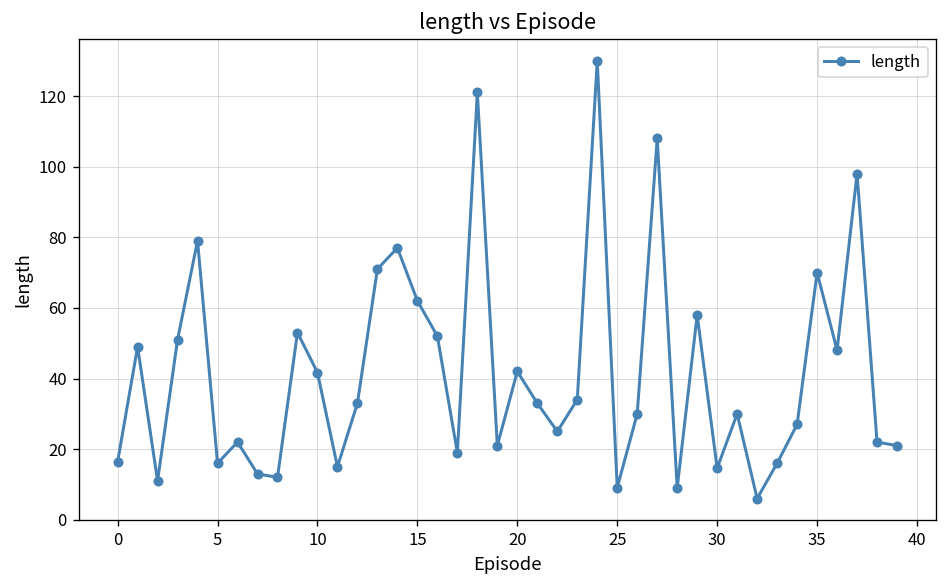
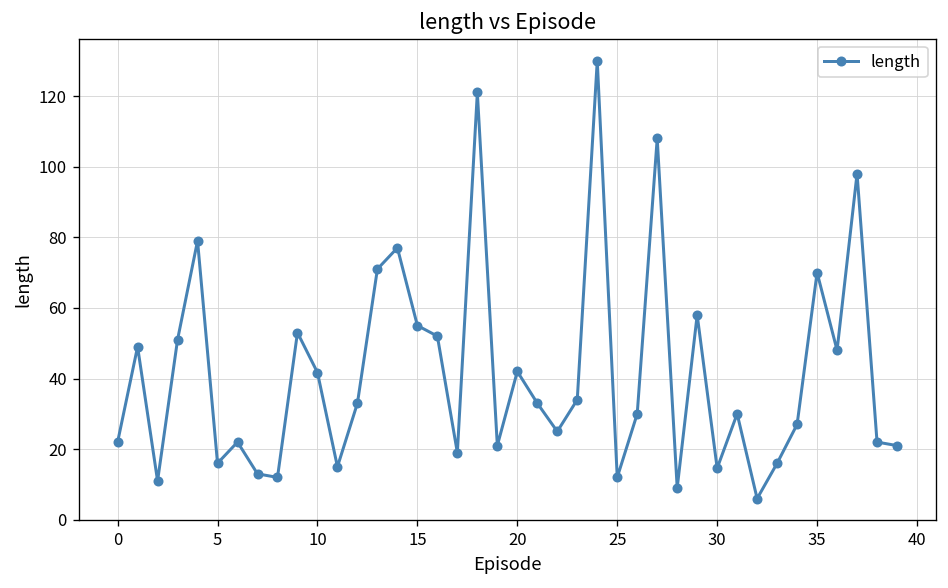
  {
-   "0": 16,
+   "0": 22,
    "5": 16,
    "10": 42,
-   "15": 62,
+   "15": 55,
    "20": 42,
-   "25": 9,
+   "25": 12,
    "30": 15,
    "35": 70
  }
